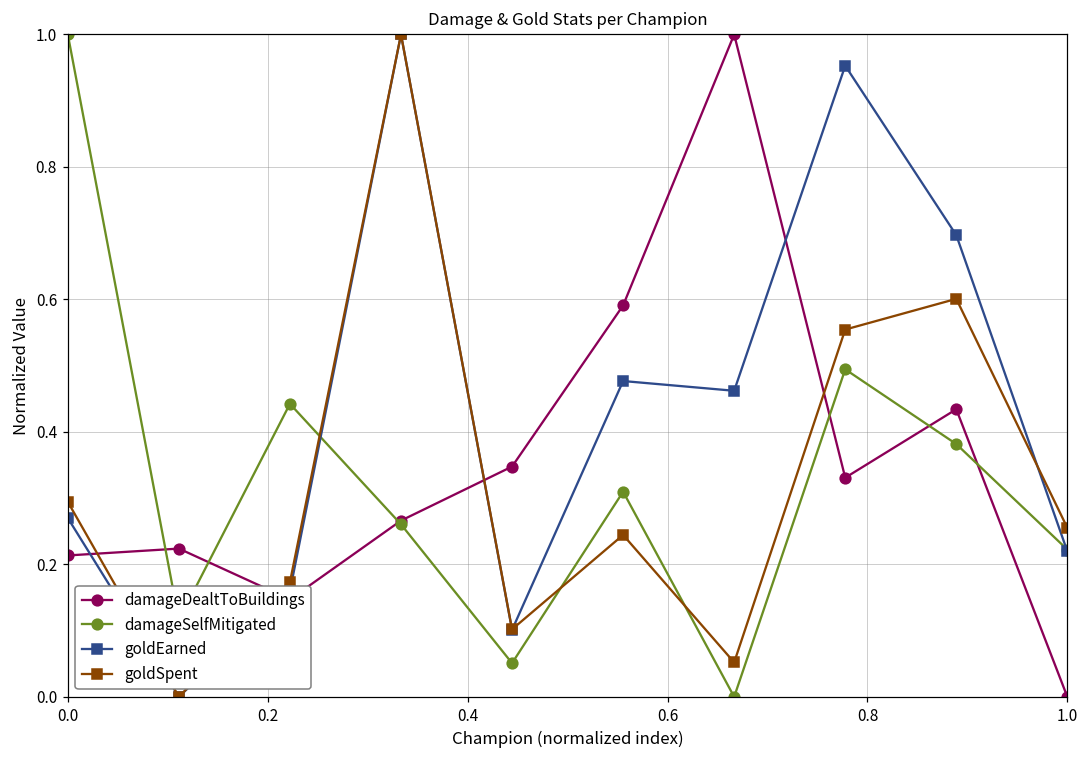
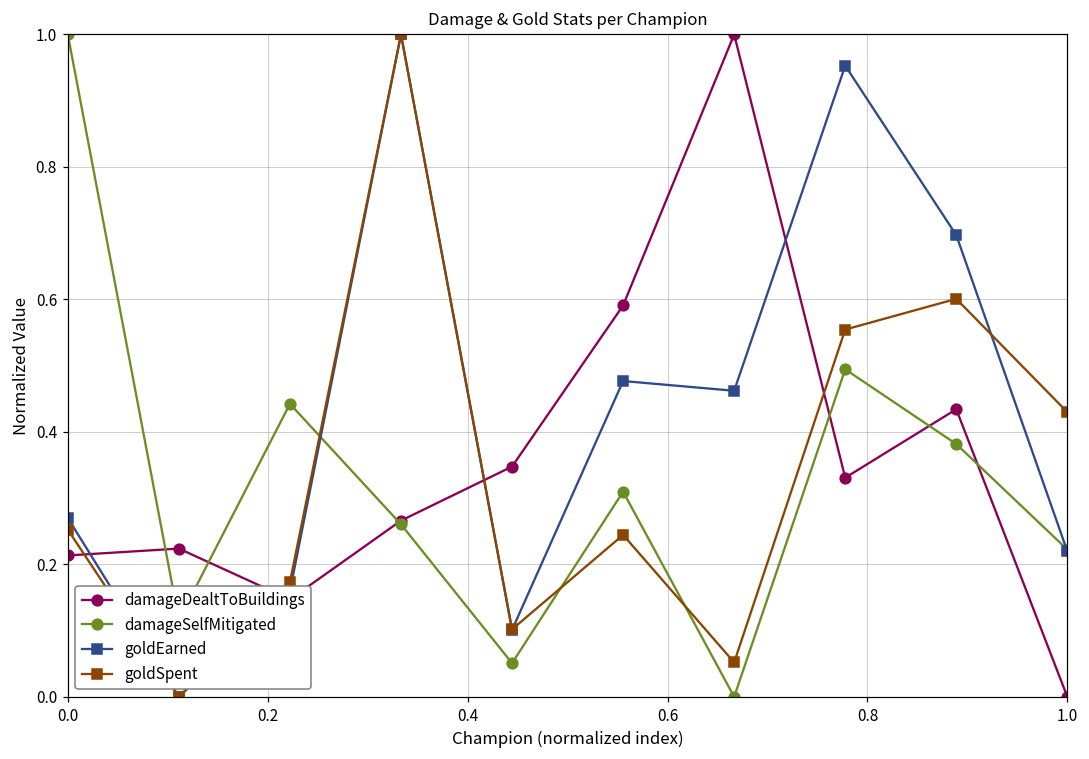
  {
    "damageDealtToBuildings": {
      "0.0": 0.21,
      "1.0": 0.00
    },
    "damageSelfMitigated": {
      "0.0": 1.00
    },
    "goldEarned": {
      "0.0": 0.27
    },
    "goldSpent": {
-     "0.0": 0.29,
-     "1.0": 0.26
+     "0.0": 0.25,
+     "1.0": 0.43
    }
  }
